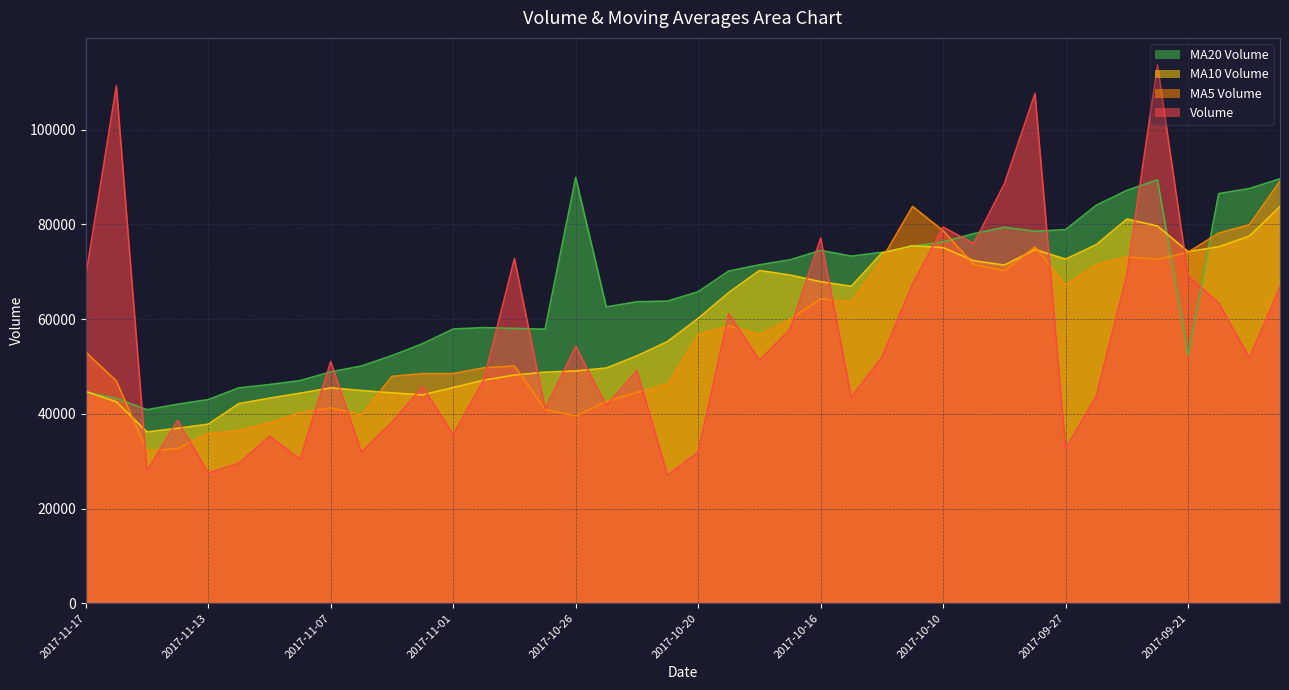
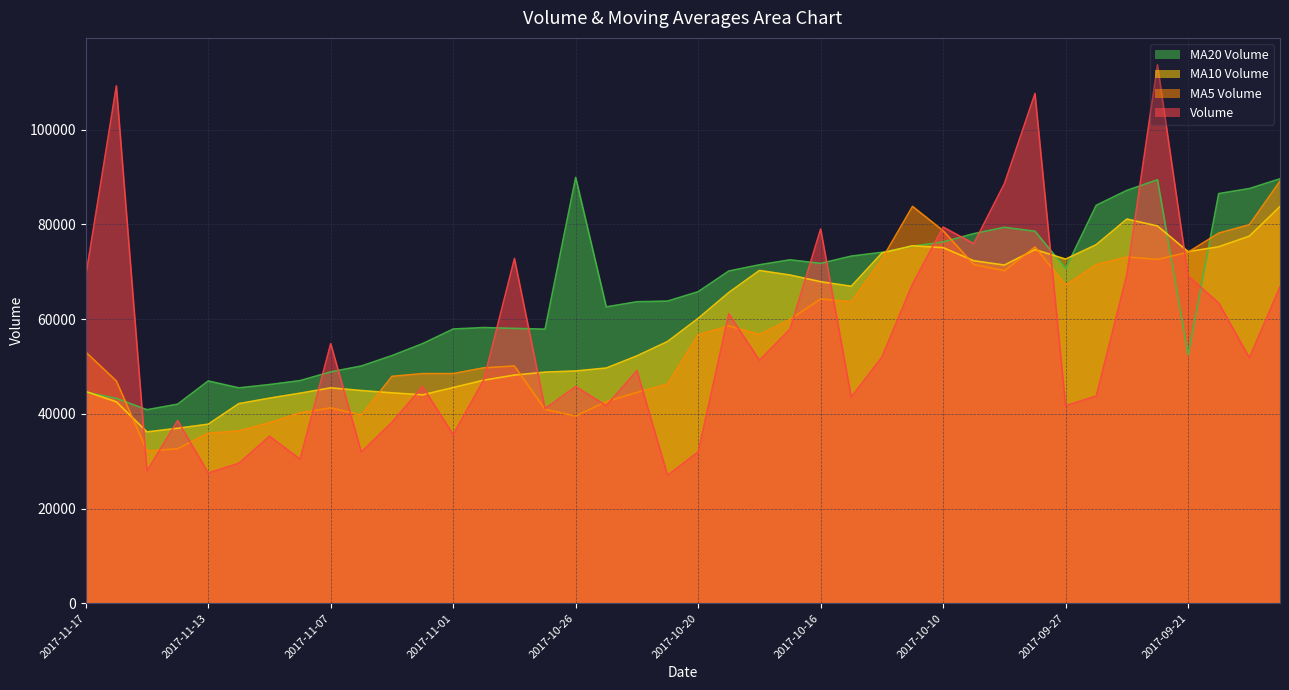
  {
    "MA20 Volume": {
-     "2017-11-13": 43000,
+     "2017-11-13": 47000,
      "2017-11-07": 49000,
      "2017-11-01": 58000,
      "2017-10-26": 90000,
      "2017-10-20": 66000,
-     "2017-10-16": 75000,
+     "2017-10-16": 72000,
      "2017-10-10": 76000,
-     "2017-09-27": 79000,
+     "2017-09-27": 71000,
      "2017-09-21": 52000
    },
    "Volume": {
      "2017-11-17": 69000,
      "2017-11-13": 28000,
-     "2017-11-07": 51000,
+     "2017-11-07": 55000,
      "2017-11-01": 36000,
-     "2017-10-26": 54000,
+     "2017-10-26": 46000,
      "2017-10-20": 32000,
-     "2017-10-16": 77000,
+     "2017-10-16": 79000,
      "2017-10-10": 79000,
-     "2017-09-27": 33000,
+     "2017-09-27": 42000,
      "2017-09-21": 69000
    }
  }
